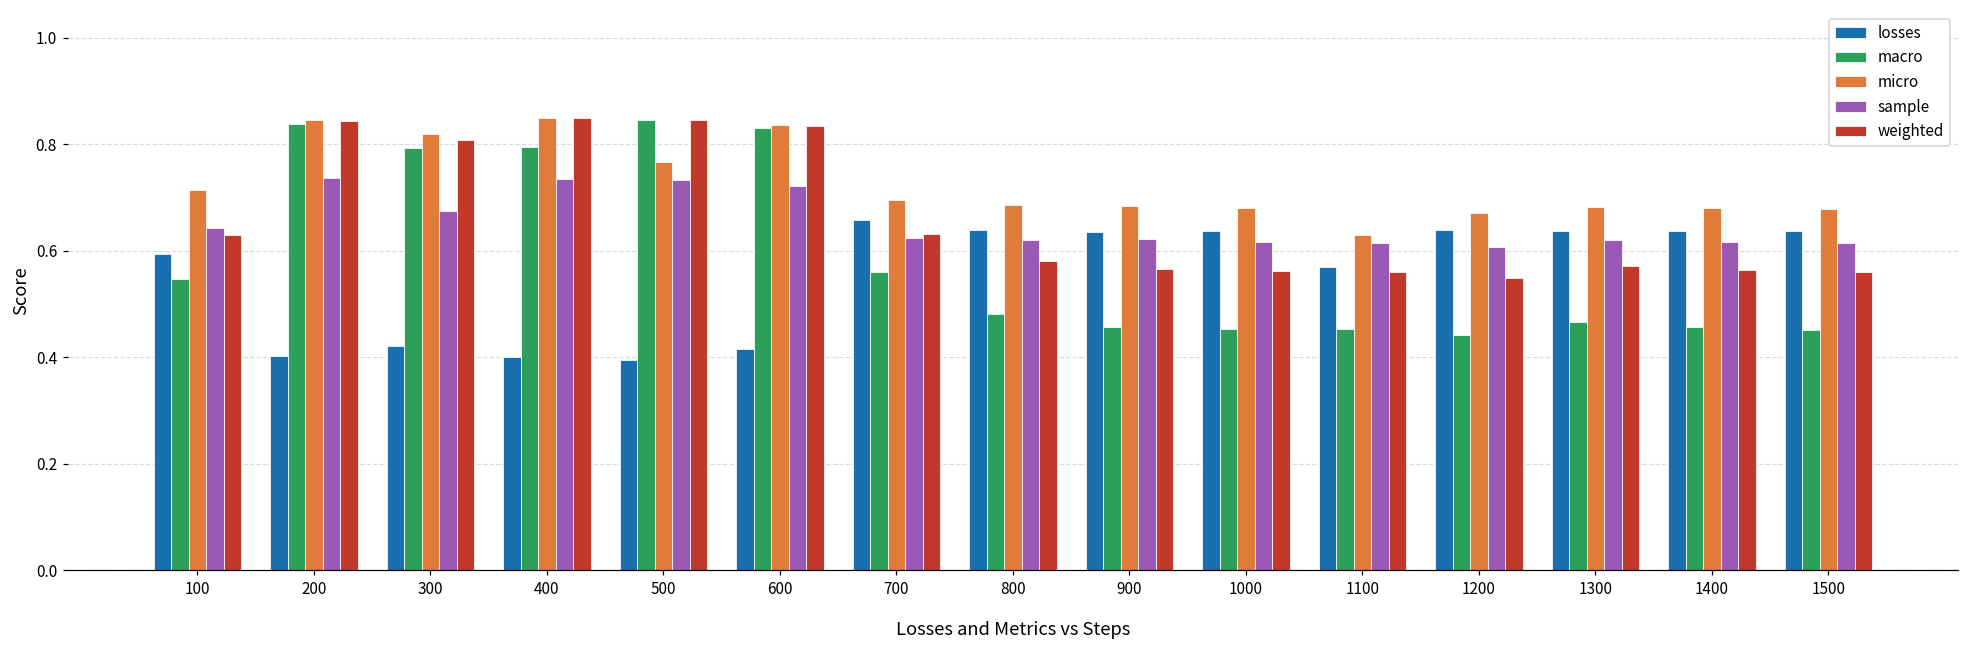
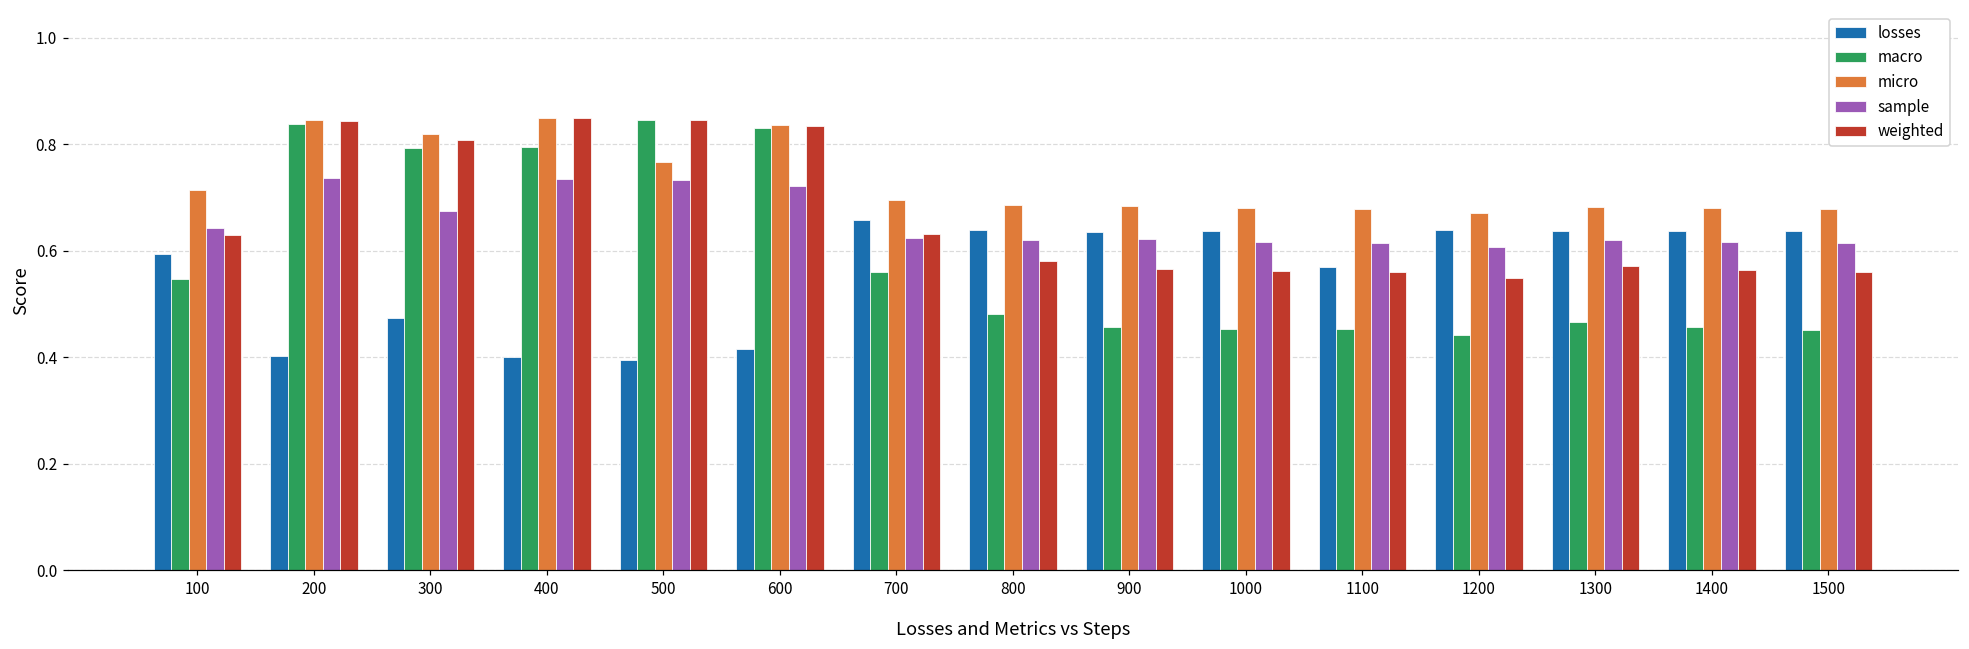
  {
    "losses": {
      "100": 0.59,
      "200": 0.40,
-     "300": 0.42,
+     "300": 0.47,
      "400": 0.40,
      "500": 0.40,
      "600": 0.41,
      "700": 0.66,
      "800": 0.64,
      "900": 0.64,
      "1000": 0.64,
      "1100": 0.57,
      "1200": 0.64,
      "1300": 0.64,
      "1400": 0.64,
      "1500": 0.64
    },
    "macro": {
      "100": 0.55,
      "200": 0.84,
      "300": 0.79,
      "400": 0.79,
      "500": 0.85,
      "600": 0.83,
      "700": 0.56,
      "800": 0.48,
      "900": 0.46,
      "1000": 0.45,
      "1100": 0.45,
      "1200": 0.44,
      "1300": 0.47,
      "1400": 0.46,
      "1500": 0.45
    },
    "micro": {
      "100": 0.71,
      "200": 0.84,
      "300": 0.82,
      "400": 0.85,
      "500": 0.77,
      "600": 0.84,
      "700": 0.69,
      "800": 0.69,
      "900": 0.68,
      "1000": 0.68,
-     "1100": 0.63,
+     "1100": 0.68,
      "1200": 0.67,
      "1300": 0.68,
      "1400": 0.68,
      "1500": 0.68
    },
    "sample": {
      "100": 0.64,
      "200": 0.74,
      "300": 0.67,
      "400": 0.73,
      "500": 0.73,
      "600": 0.72,
      "700": 0.62,
      "800": 0.62,
      "900": 0.62,
      "1000": 0.62,
      "1100": 0.61,
      "1200": 0.61,
      "1300": 0.62,
      "1400": 0.62,
      "1500": 0.61
    },
    "weighted": {
      "100": 0.63,
      "200": 0.84,
      "300": 0.81,
      "400": 0.85,
      "500": 0.85,
      "600": 0.83,
      "700": 0.63,
      "800": 0.58,
      "900": 0.57,
      "1000": 0.56,
      "1100": 0.56,
      "1200": 0.55,
      "1300": 0.57,
      "1400": 0.56,
      "1500": 0.56
    }
  }
